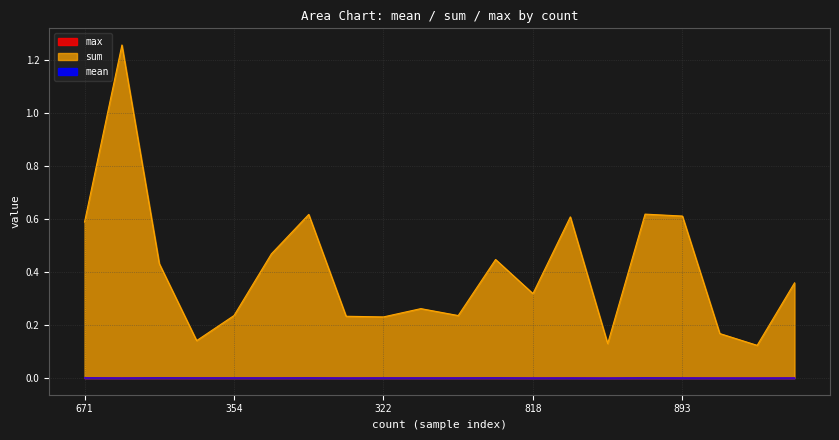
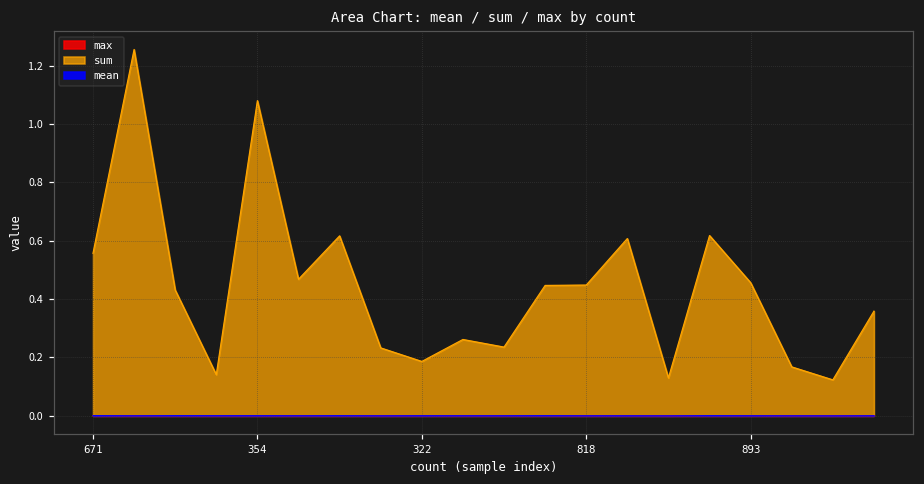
  {
    "mean": {
      "671": 0.00,
      "354": 0.00,
      "322": 0.00,
      "818": 0.00,
      "893": 0.00
    },
    "sum": {
-     "671": 0.59,
-     "354": 0.24,
-     "322": 0.23,
-     "818": 0.32,
-     "893": 0.61
+     "671": 0.56,
+     "354": 1.08,
+     "322": 0.19,
+     "818": 0.45,
+     "893": 0.46
    }
  }
